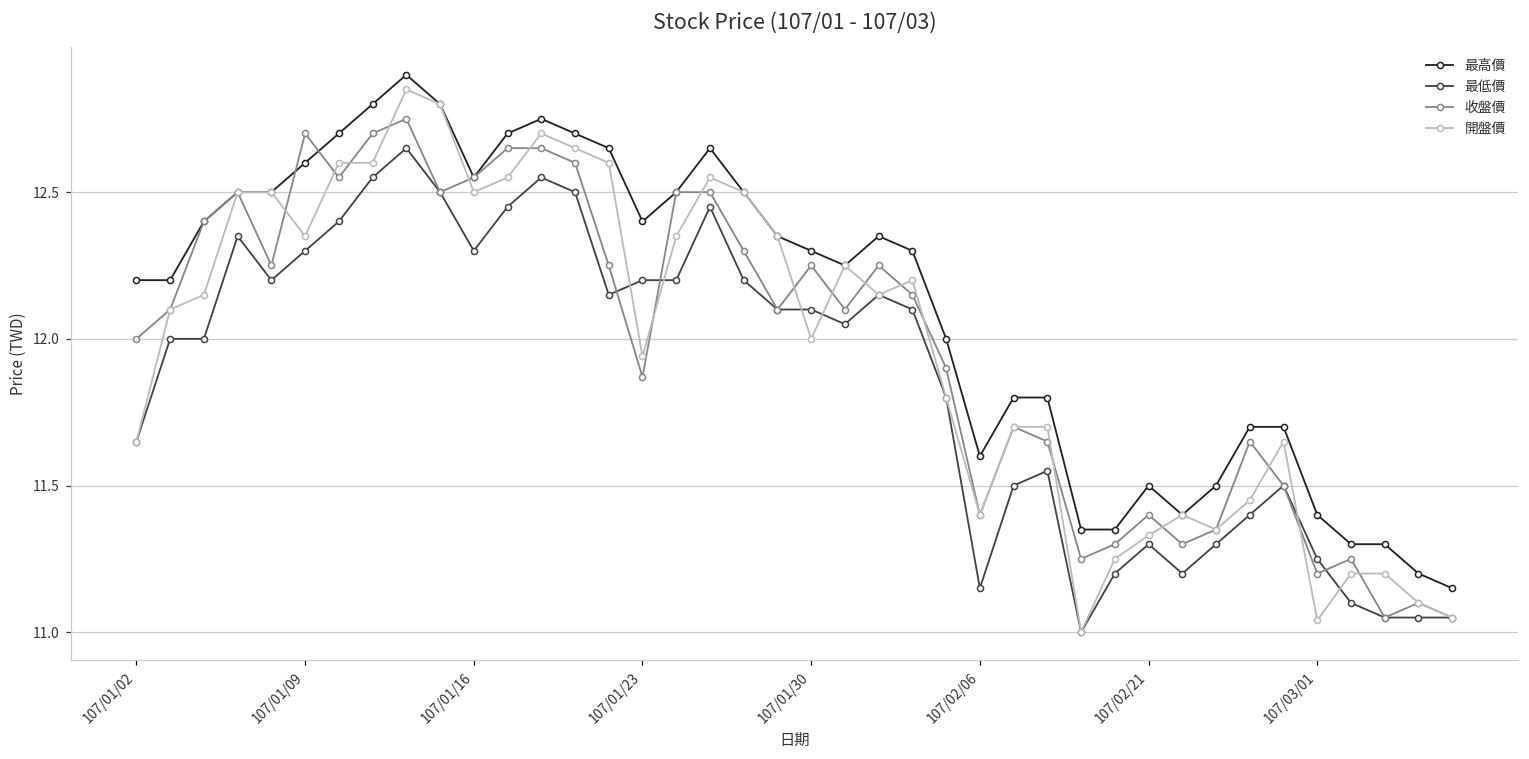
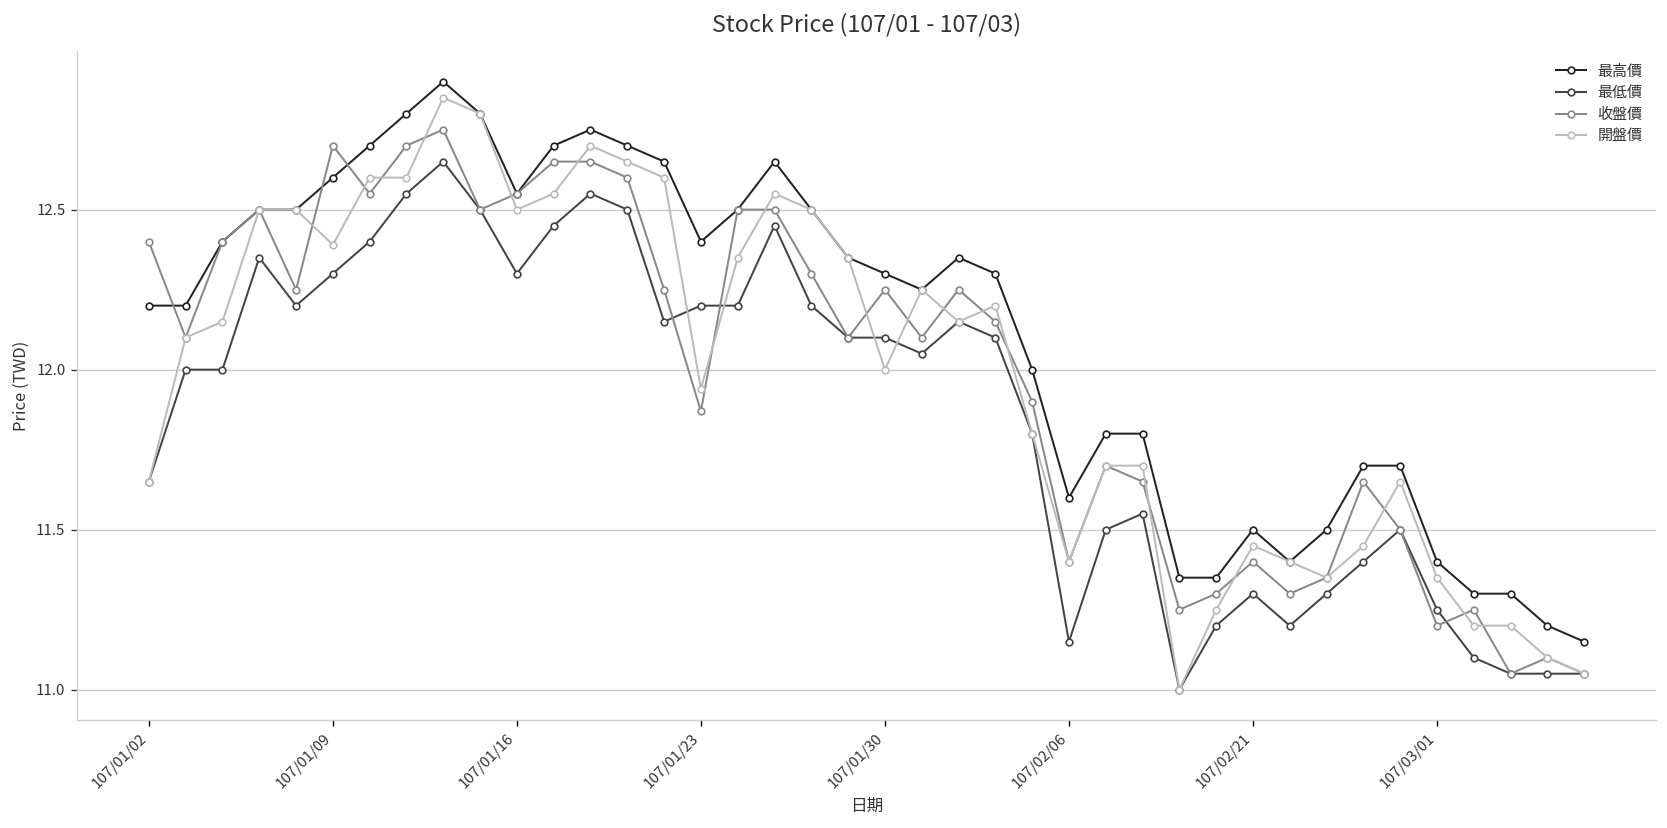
  {
    "收盤價": {
-     "107/01/02": 12.0,
+     "107/01/02": 12.4,
      "107/01/09": 12.7,
      "107/01/23": 11.87,
      "107/01/30": 12.25,
      "107/02/21": 11.4,
      "107/03/01": 11.2
    },
    "開盤價": {
-     "107/01/09": 12.35,
+     "107/01/09": 12.39,
      "107/01/16": 12.50,
      "107/01/23": 11.94,
      "107/01/30": 12.00,
-     "107/02/21": 11.33,
-     "107/03/01": 11.04
+     "107/02/21": 11.45,
+     "107/03/01": 11.35
    }
  }
